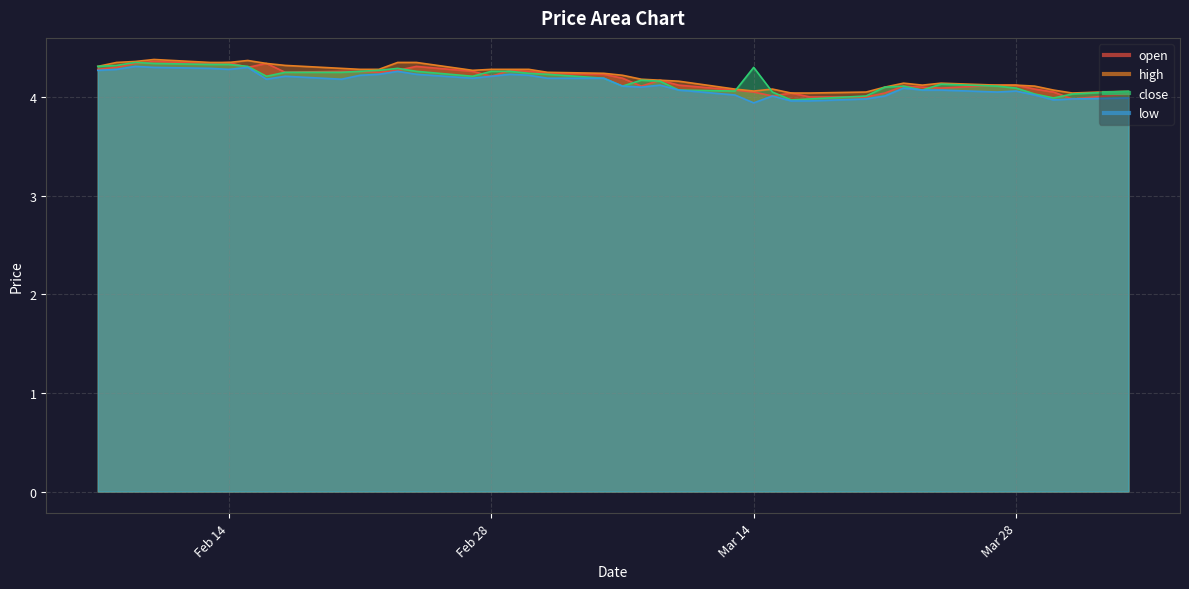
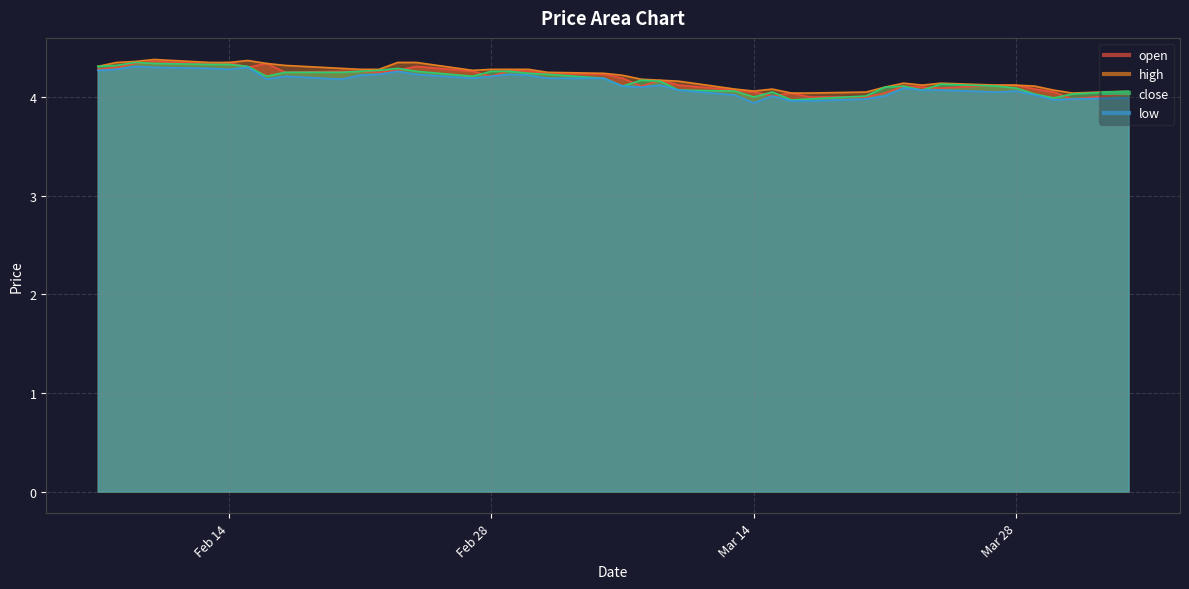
  {
    "close": {
-     "Mar 14": 4.3,
+     "Mar 14": 4.0,
      "Mar 28": 4.1
    },
    "low": {
      "Feb 14": 4.3,
      "Mar 14": 3.9,
      "Mar 28": 4.1
    }
  }
